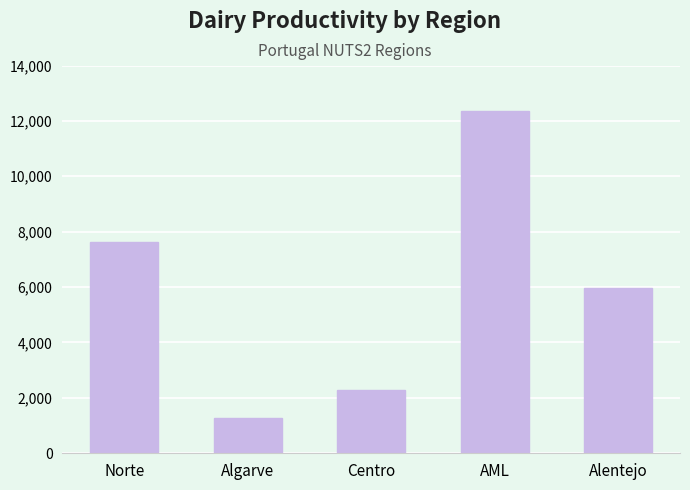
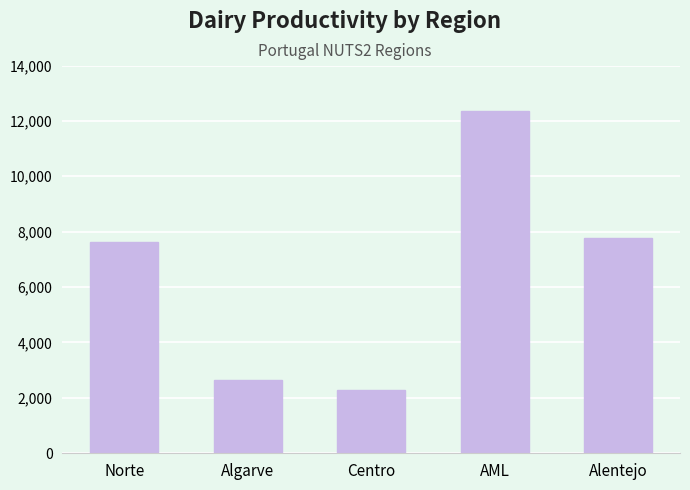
  {
    "Norte": "7,600",
-   "Algarve": "1,300",
+   "Algarve": "2,700",
    "Centro": "2,300",
    "AML": "12,400",
-   "Alentejo": "6,000"
+   "Alentejo": "7,800"
  }
